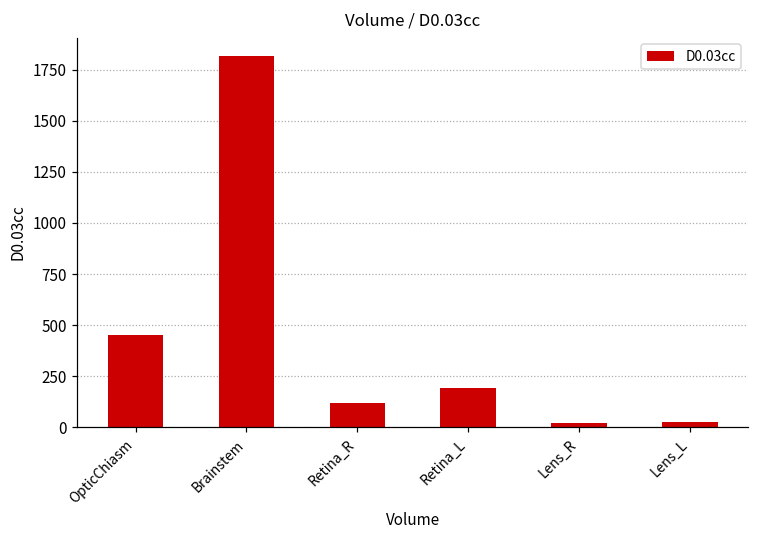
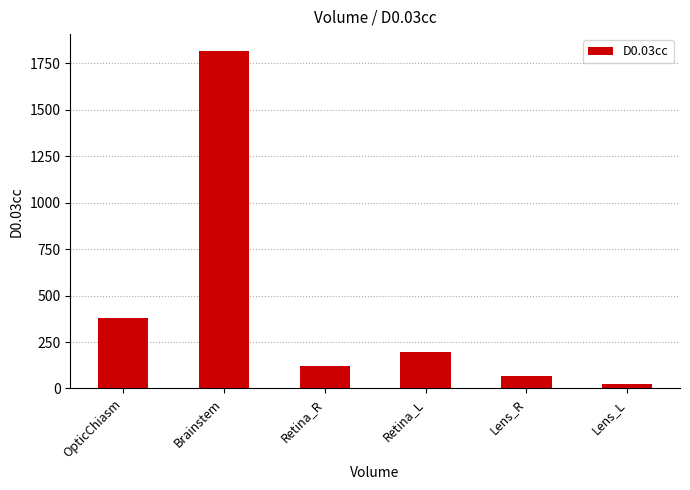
  {
-   "OpticChiasm": 450,
+   "OpticChiasm": 380,
    "Brainstem": 1820,
    "Retina_R": 120,
    "Retina_L": 190,
-   "Lens_R": 20,
+   "Lens_R": 70,
    "Lens_L": 20
  }
